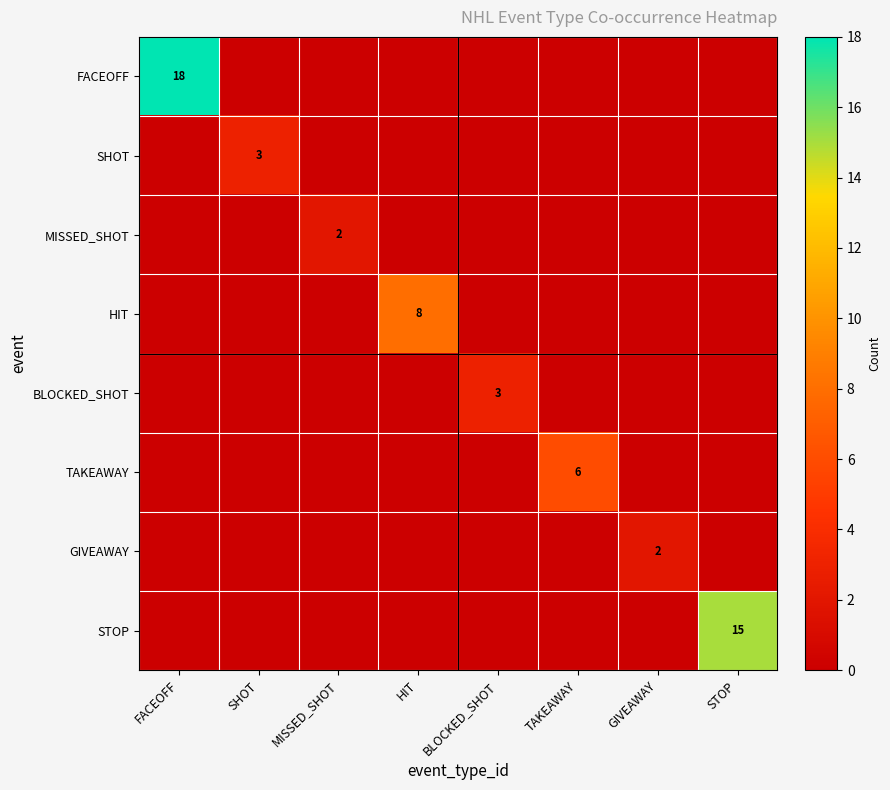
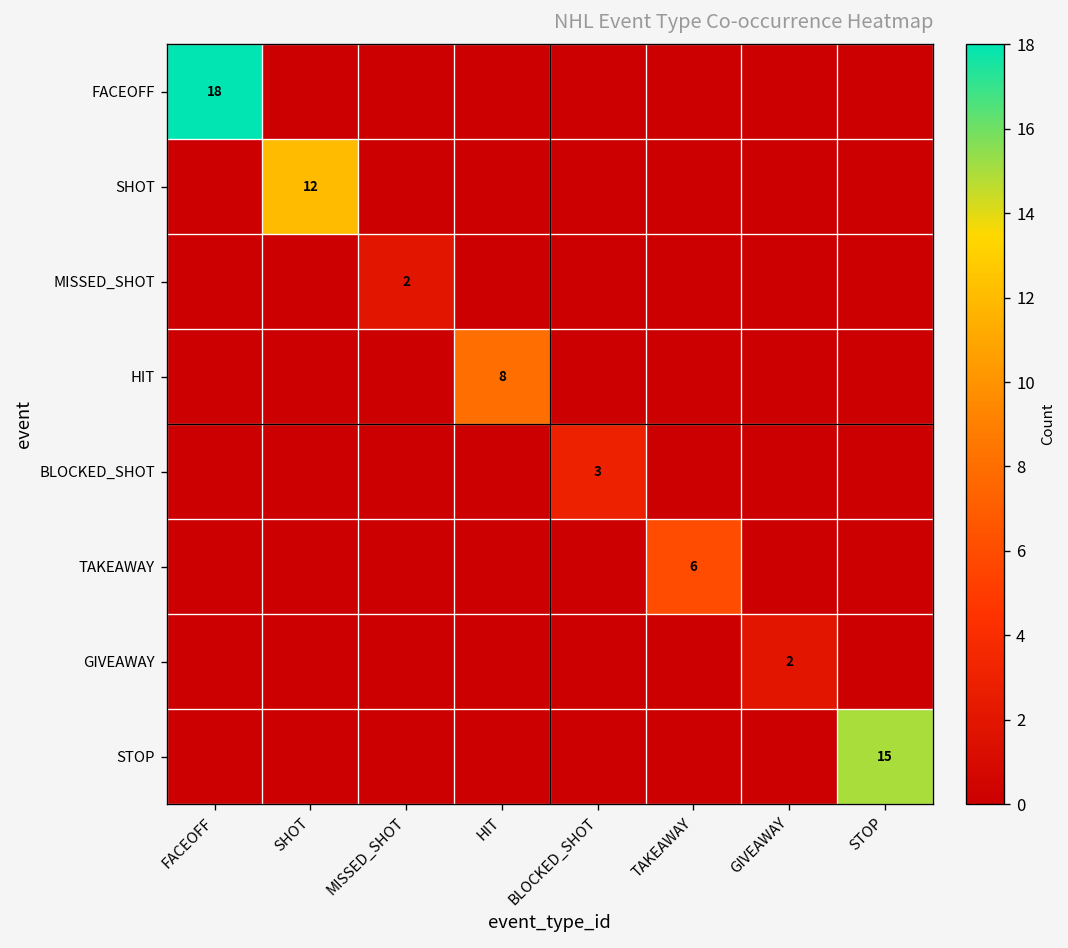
  {
    "FACEOFF": {
      "FACEOFF": 18
    },
    "SHOT": {
-     "SHOT": 3
+     "SHOT": 12
    },
    "MISSED_SHOT": {
      "MISSED_SHOT": 2
    },
    "HIT": {
      "HIT": 8
    },
    "BLOCKED_SHOT": {
      "BLOCKED_SHOT": 3
    },
    "TAKEAWAY": {
      "TAKEAWAY": 6
    },
    "GIVEAWAY": {
      "GIVEAWAY": 2
    },
    "STOP": {
      "STOP": 15
    }
  }
